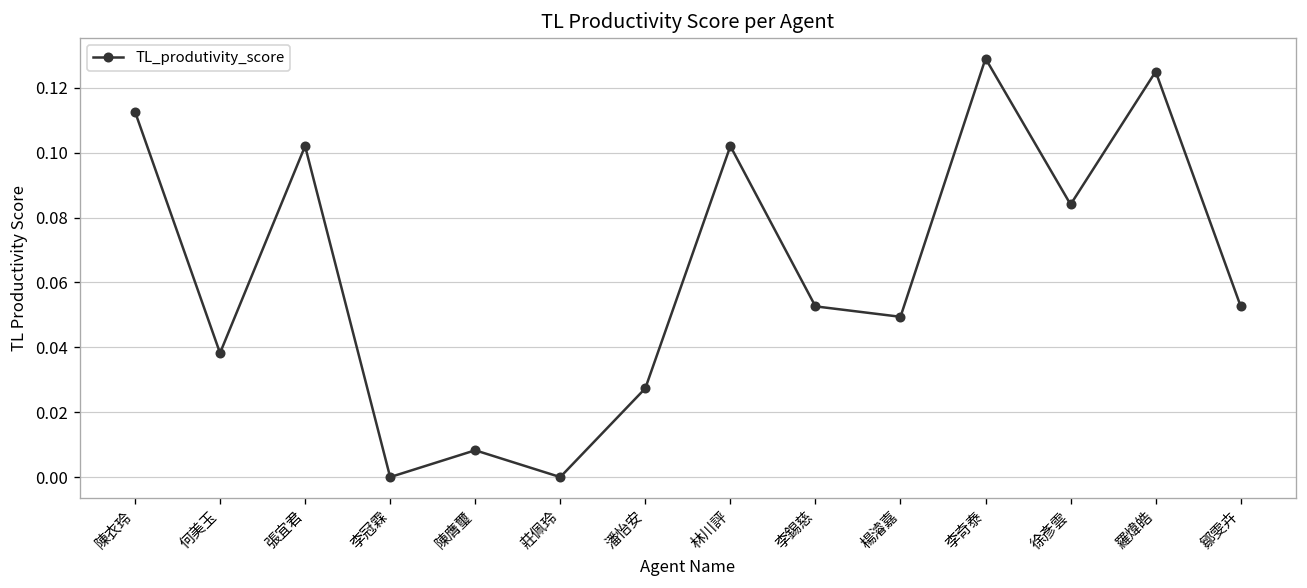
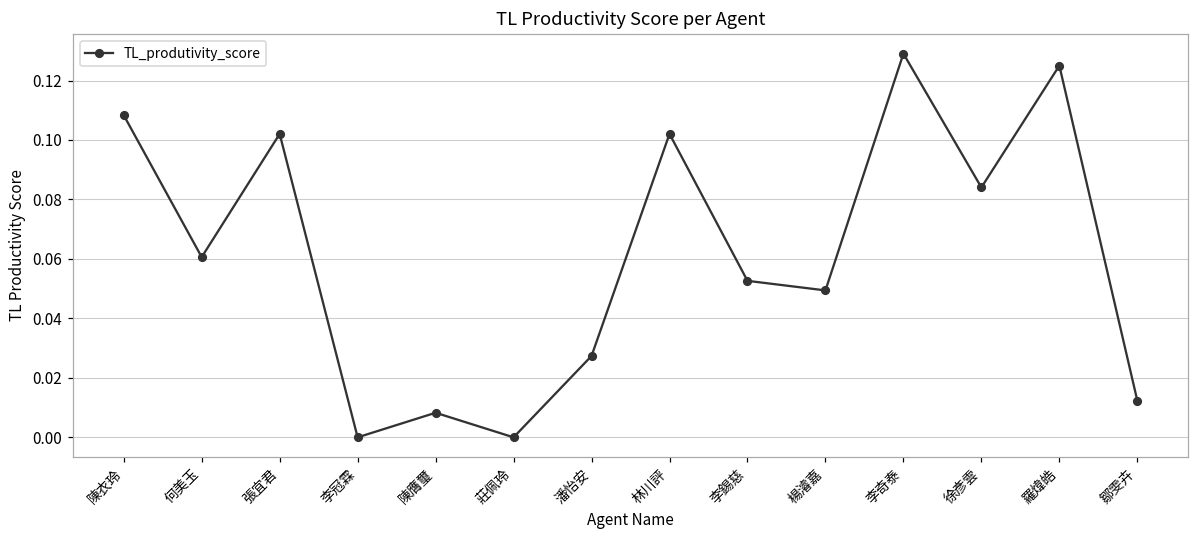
  {
-   "陳衣玲": 0.113,
-   "何美玉": 0.038,
+   "陳衣玲": 0.108,
+   "何美玉": 0.061,
    "張宜君": 0.102,
    "李冠霖": 0.000,
    "陳膺璽": 0.008,
    "莊佩玲": 0.000,
    "潘怡安": 0.027,
    "林川評": 0.102,
    "李錫慈": 0.053,
    "楊濬嘉": 0.049,
    "李奇泰": 0.129,
    "徐彥雲": 0.084,
    "羅煒皓": 0.125,
-   "鄒雯卉": 0.053
+   "鄒雯卉": 0.012
  }
